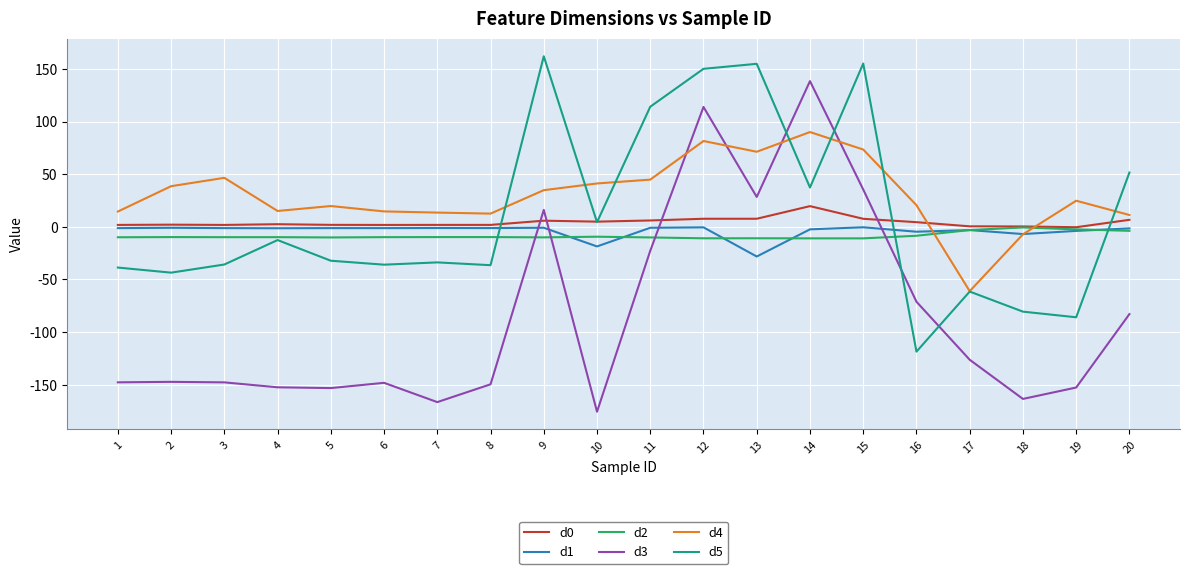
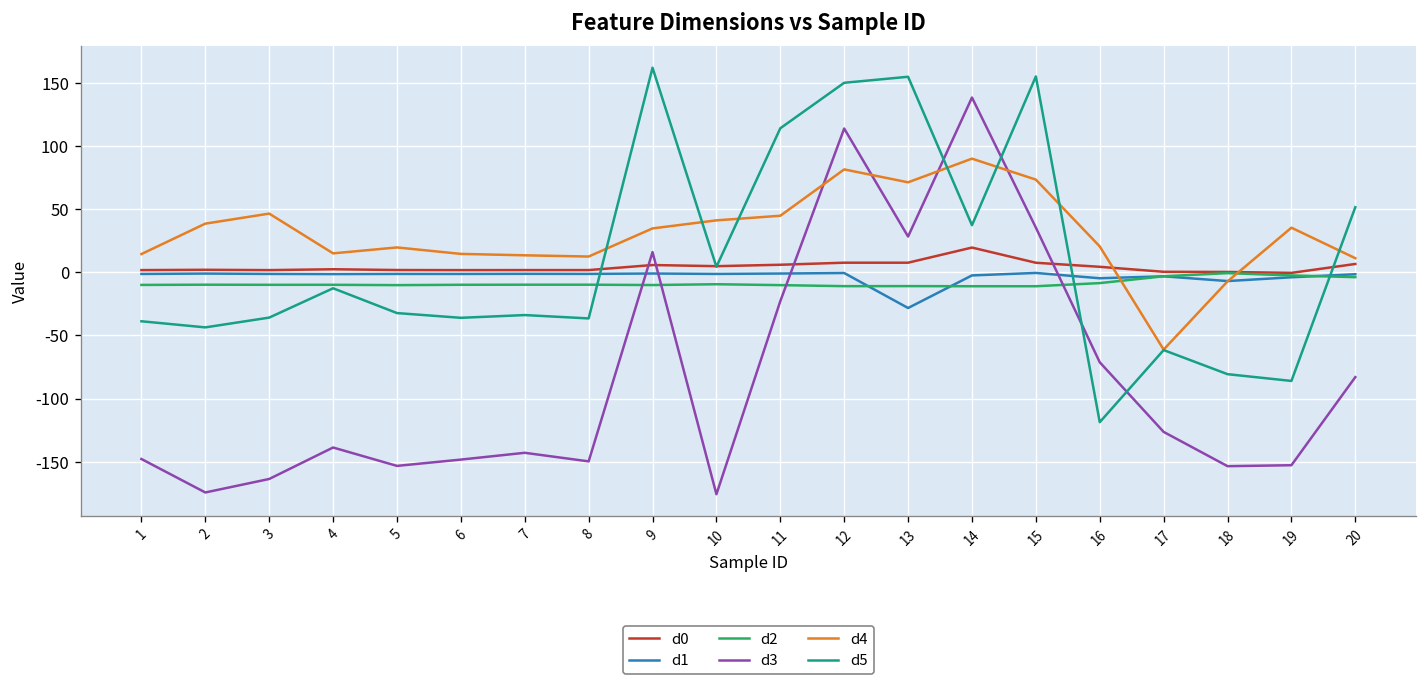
  {
    "d0": {
      "1": 2,
      "2": 2,
      "3": 2,
      "4": 2,
      "5": 2,
      "6": 2,
      "7": 2,
      "8": 2,
      "9": 6,
      "11": 6,
      "12": 8,
      "13": 8,
      "14": 20,
      "15": 8,
      "16": 4,
      "17": 0,
      "20": 7
    },
    "d1": {
      "1": -1,
      "2": -1,
      "3": -1,
      "4": -1,
      "5": -1,
      "6": -1,
      "7": -1,
      "8": -1,
      "9": -1,
-     "10": -19,
+     "10": -1,
      "11": -1,
      "12": -1,
      "13": -28,
      "14": -2,
      "15": 0,
      "16": -5
    },
    "d3": {
      "1": -148,
-     "2": -147,
-     "3": -148,
-     "4": -153,
+     "2": -174,
+     "3": -164,
+     "4": -139,
      "5": -153,
      "6": -148,
-     "7": -167,
+     "7": -143,
      "8": -150,
      "9": 16,
      "10": -176,
      "11": -23,
      "12": 114,
      "13": 28,
      "14": 138,
      "15": 35,
      "16": -71,
      "17": -126,
-     "18": -164,
+     "18": -153,
      "19": -153,
      "20": -83
    },
    "d4": {
      "1": 14,
      "2": 39,
      "3": 47,
      "4": 15,
      "5": 20,
      "6": 15,
      "7": 13,
      "8": 13,
      "9": 35,
      "10": 41,
      "11": 45,
      "12": 82,
      "13": 71,
      "14": 90,
      "15": 73,
      "16": 21,
-     "19": 25,
+     "19": 35,
      "20": 11
    }
  }
